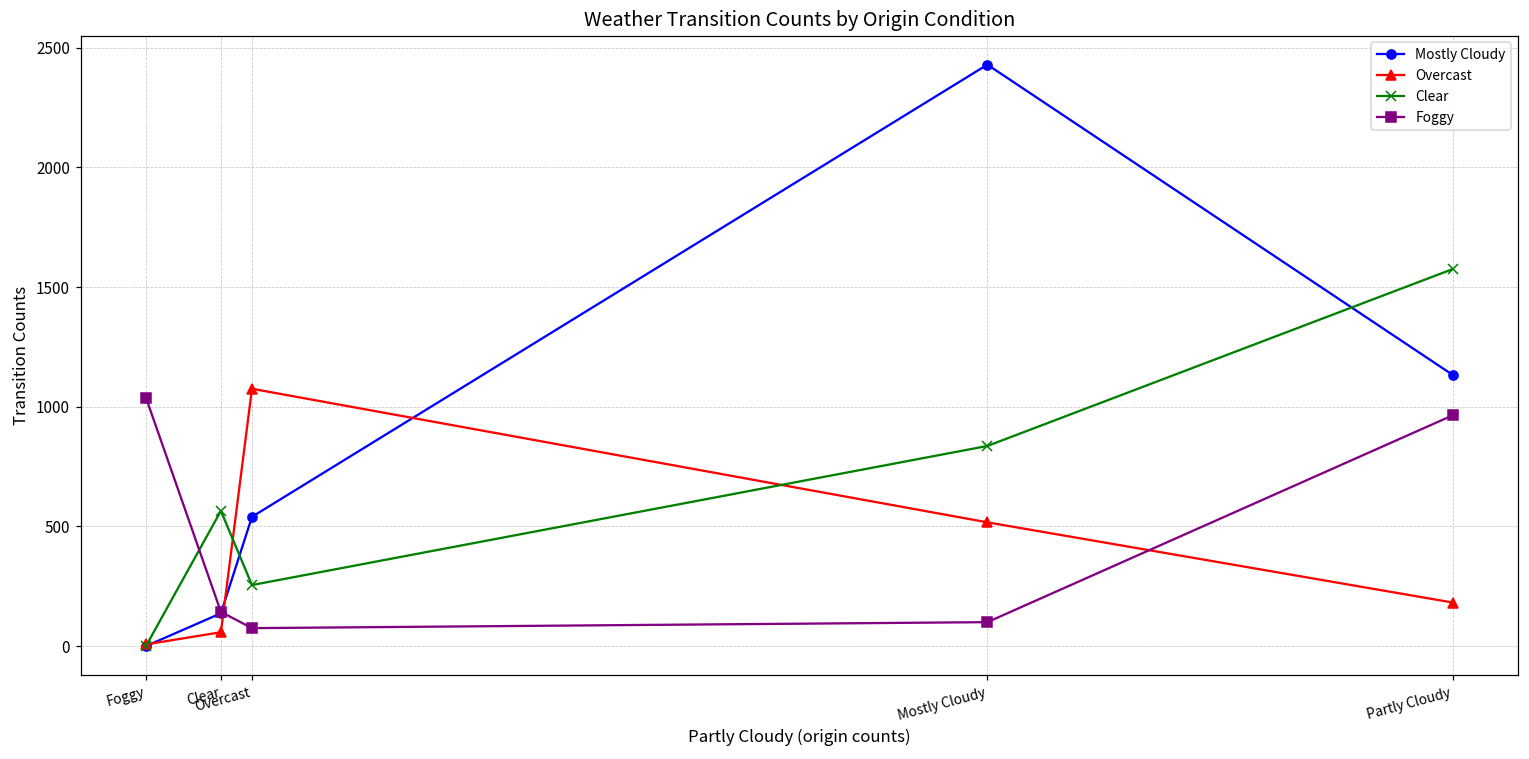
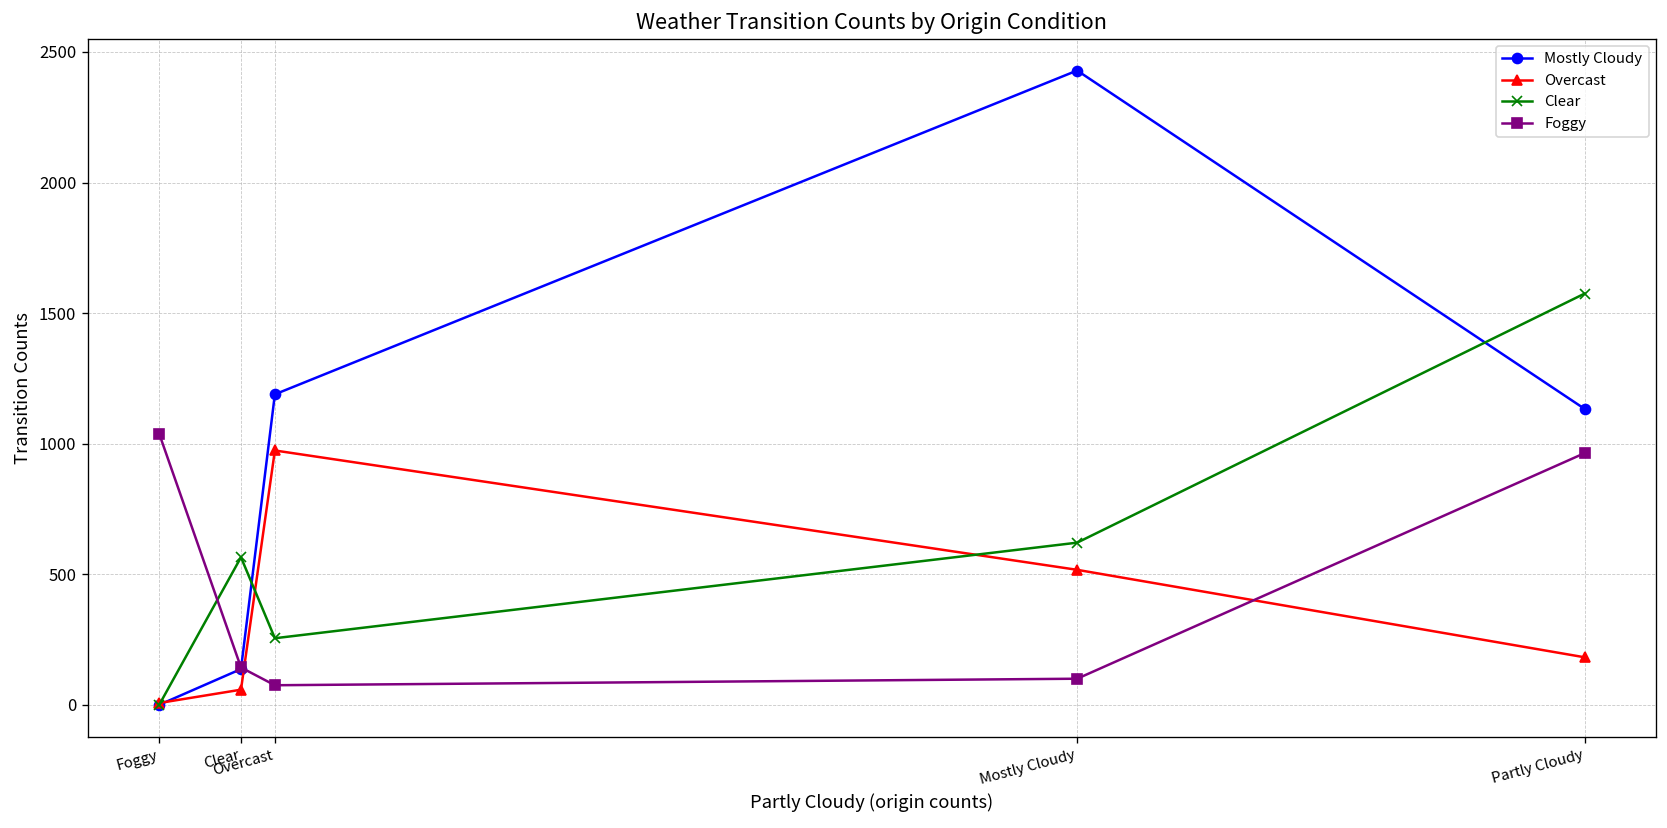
  {
    "Mostly Cloudy": {
-     "Overcast": 540,
+     "Overcast": 1190,
      "Mostly Cloudy": 2430,
      "Partly Cloudy": 1130
    },
    "Overcast": {
      "Clear": 60,
-     "Overcast": 1080,
+     "Overcast": 970,
      "Mostly Cloudy": 520,
      "Partly Cloudy": 180
    },
    "Clear": {
      "Clear": 570,
      "Overcast": 260,
-     "Mostly Cloudy": 840,
+     "Mostly Cloudy": 620,
      "Partly Cloudy": 1580
    },
    "Foggy": {
      "Foggy": 1040,
      "Overcast": 80,
      "Mostly Cloudy": 100,
      "Partly Cloudy": 960
    }
  }
